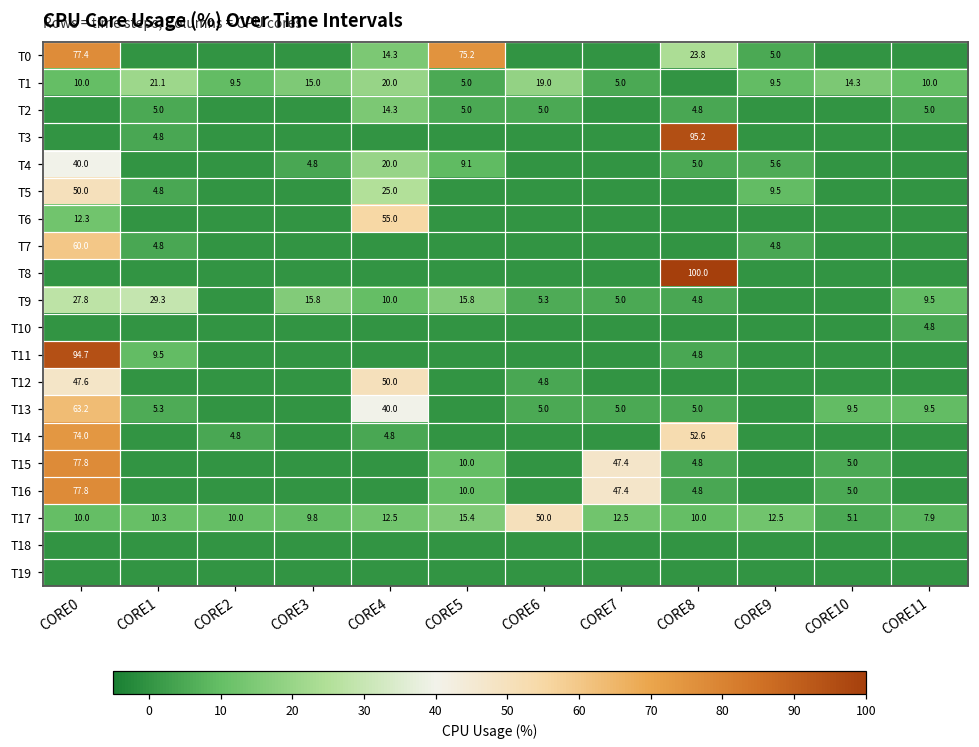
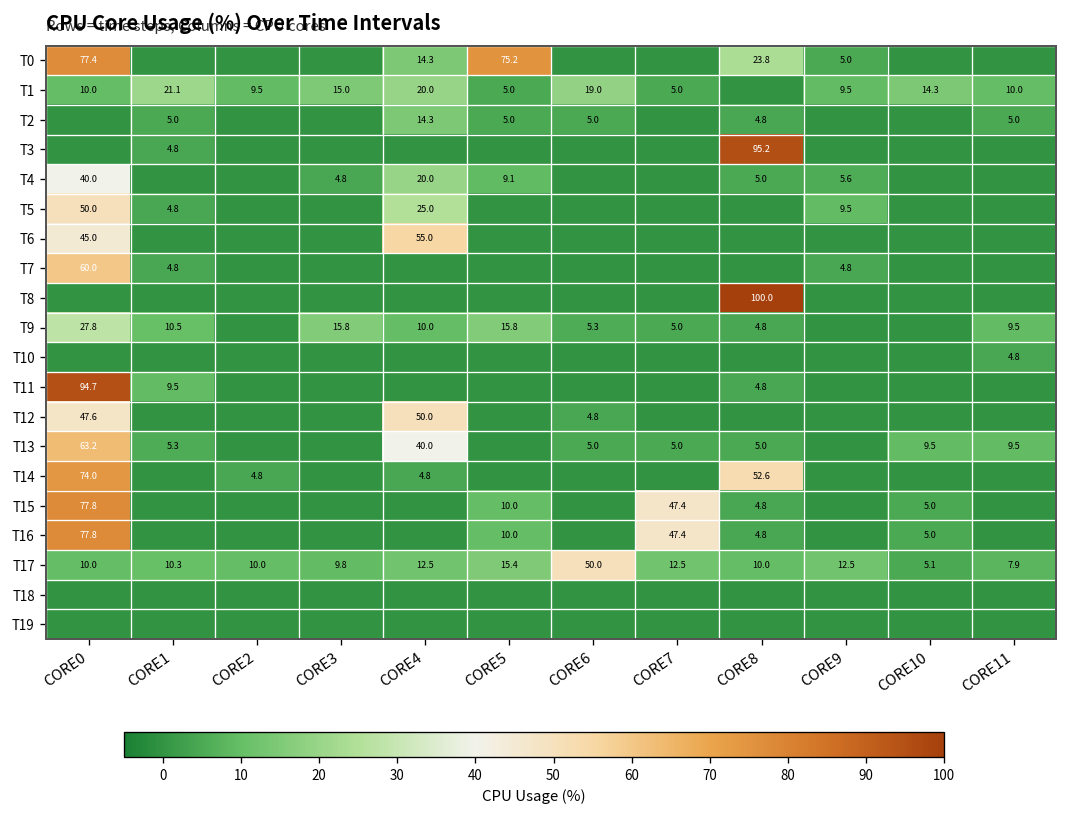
  {
    "T0": {
      "CORE0": 77.4,
      "CORE4": 14.3,
      "CORE5": 75.2,
      "CORE8": 23.8,
      "CORE9": 5.0
    },
    "T1": {
      "CORE0": 10.0,
      "CORE1": 21.1,
      "CORE2": 9.5,
      "CORE3": 15.0,
      "CORE4": 20.0,
      "CORE5": 5.0,
      "CORE6": 19.0,
      "CORE7": 5.0,
      "CORE9": 9.5,
      "CORE10": 14.3,
      "CORE11": 10.0
    },
    "T2": {
      "CORE1": 5.0,
      "CORE4": 14.3,
      "CORE5": 5.0,
      "CORE6": 5.0,
      "CORE8": 4.8,
      "CORE11": 5.0
    },
    "T3": {
      "CORE1": 4.8,
      "CORE8": 95.2
    },
    "T4": {
      "CORE0": 40.0,
      "CORE3": 4.8,
      "CORE4": 20.0,
      "CORE5": 9.1,
      "CORE8": 5.0,
      "CORE9": 5.6
    },
    "T5": {
      "CORE0": 50.0,
      "CORE1": 4.8,
      "CORE4": 25.0,
      "CORE9": 9.5
    },
    "T6": {
-     "CORE0": 12.3,
+     "CORE0": 45.0,
      "CORE4": 55.0
    },
    "T7": {
      "CORE0": 60.0,
      "CORE1": 4.8,
      "CORE9": 4.8
    },
    "T8": {
      "CORE8": 100.0
    },
    "T9": {
      "CORE0": 27.8,
-     "CORE1": 29.3,
+     "CORE1": 10.5,
      "CORE3": 15.8,
      "CORE4": 10.0,
      "CORE5": 15.8,
      "CORE6": 5.3,
      "CORE7": 5.0,
      "CORE8": 4.8,
      "CORE11": 9.5
    },
    "T10": {
      "CORE11": 4.8
    },
    "T11": {
      "CORE0": 94.7,
      "CORE1": 9.5,
      "CORE8": 4.8
    },
    "T12": {
      "CORE0": 47.6,
      "CORE4": 50.0,
      "CORE6": 4.8
    },
    "T13": {
      "CORE0": 63.2,
      "CORE1": 5.3,
      "CORE4": 40.0,
      "CORE6": 5.0,
      "CORE7": 5.0,
      "CORE8": 5.0,
      "CORE10": 9.5,
      "CORE11": 9.5
    },
    "T14": {
      "CORE0": 74.0,
      "CORE2": 4.8,
      "CORE4": 4.8,
      "CORE8": 52.6
    },
    "T15": {
      "CORE0": 77.8,
      "CORE5": 10.0,
      "CORE7": 47.4,
      "CORE8": 4.8,
      "CORE10": 5.0
    },
    "T16": {
      "CORE0": 77.8,
      "CORE5": 10.0,
      "CORE7": 47.4,
      "CORE8": 4.8,
      "CORE10": 5.0
    },
    "T17": {
      "CORE0": 10.0,
      "CORE1": 10.3,
      "CORE2": 10.0,
      "CORE3": 9.8,
      "CORE4": 12.5,
      "CORE5": 15.4,
      "CORE6": 50.0,
      "CORE7": 12.5,
      "CORE8": 10.0,
      "CORE9": 12.5,
      "CORE10": 5.1,
      "CORE11": 7.9
    }
  }
